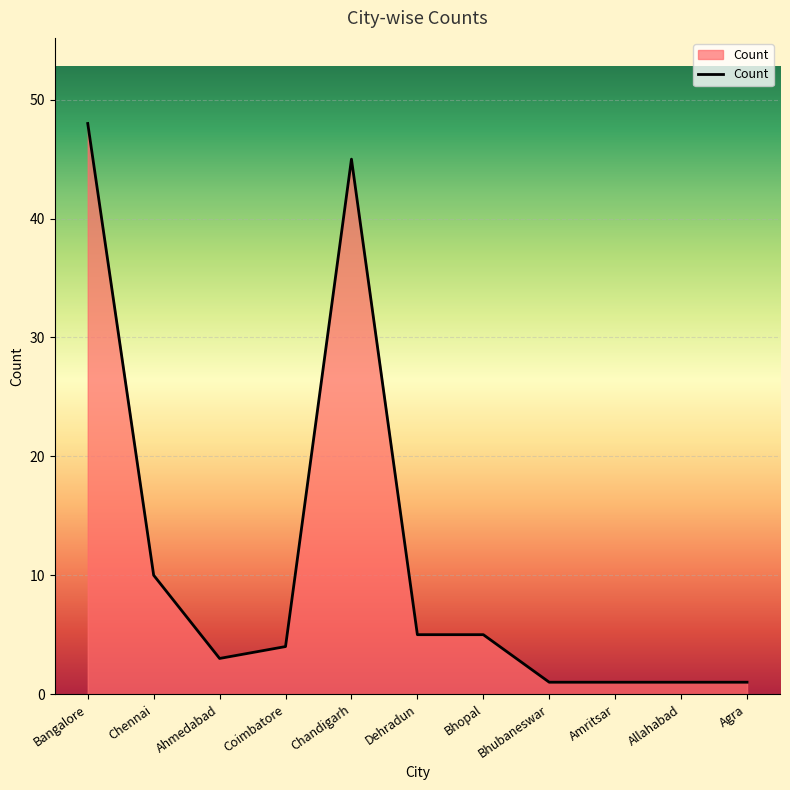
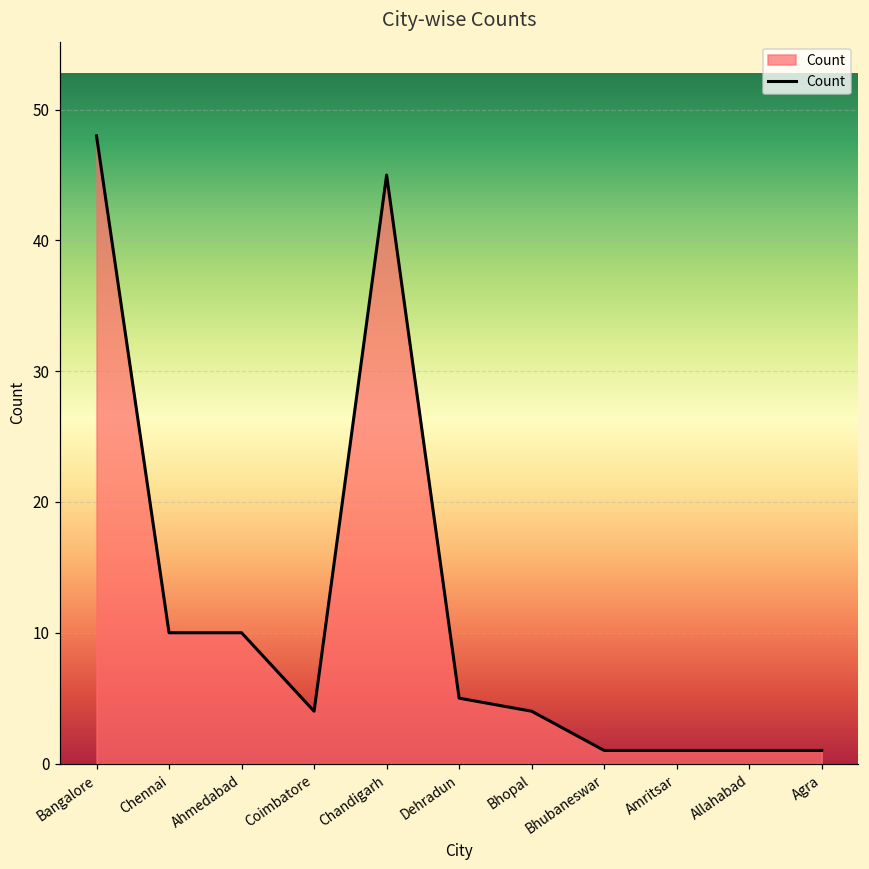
  {
    "Bangalore": 48,
    "Chennai": 10,
-   "Ahmedabad": 3,
+   "Ahmedabad": 10,
    "Coimbatore": 4,
    "Chandigarh": 45,
    "Dehradun": 5,
-   "Bhopal": 5,
+   "Bhopal": 4,
    "Bhubaneswar": 1,
    "Amritsar": 1,
    "Allahabad": 1,
    "Agra": 1
  }
